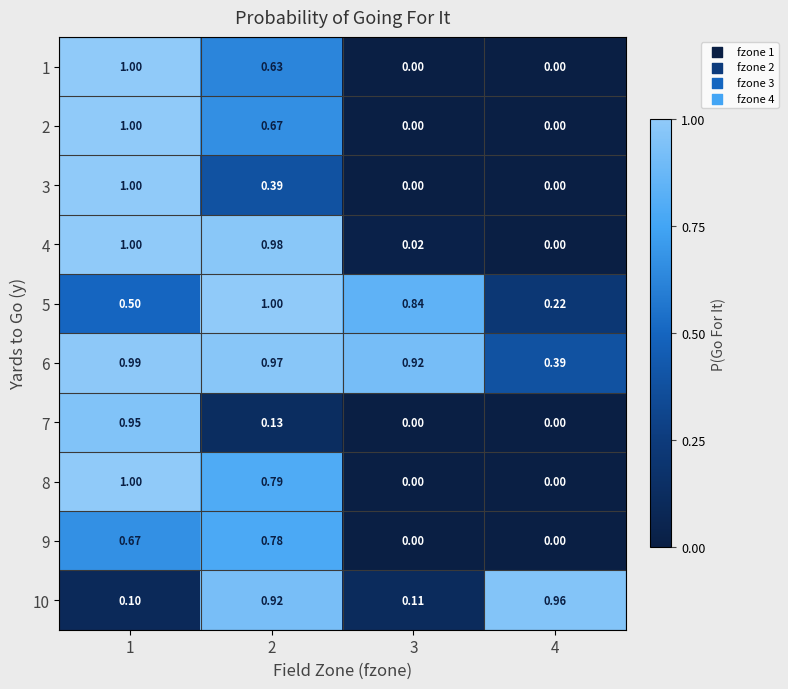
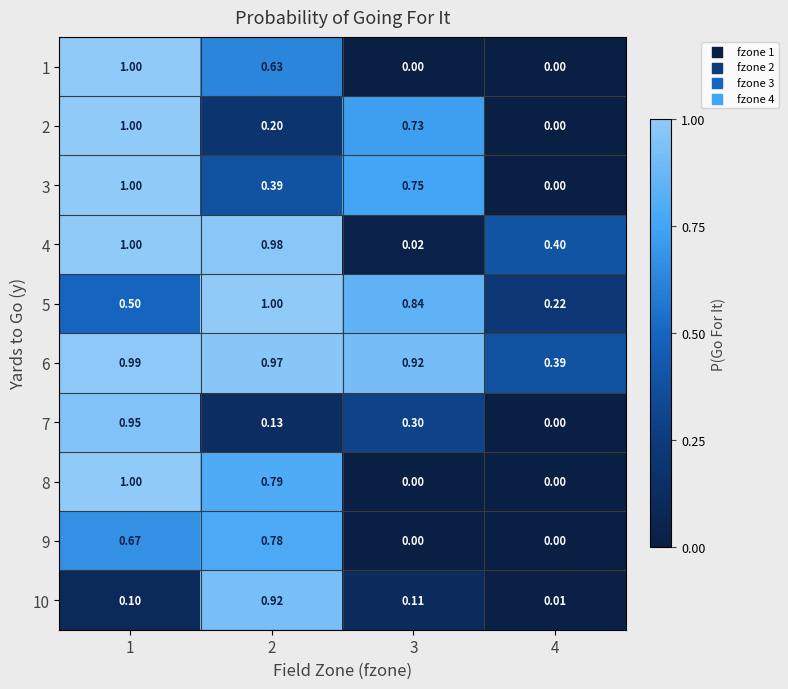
  {
    "1": {
      "1": 1.00,
      "2": 0.63,
      "3": 0.00,
      "4": 0.00
    },
    "2": {
      "1": 1.00,
-     "2": 0.67,
-     "3": 0.00,
+     "2": 0.20,
+     "3": 0.73,
      "4": 0.00
    },
    "3": {
      "1": 1.00,
      "2": 0.39,
-     "3": 0.00,
+     "3": 0.75,
      "4": 0.00
    },
    "4": {
      "1": 1.00,
      "2": 0.98,
      "3": 0.02,
-     "4": 0.00
+     "4": 0.40
    },
    "5": {
      "1": 0.50,
      "2": 1.00,
      "3": 0.84,
      "4": 0.22
    },
    "6": {
      "1": 0.99,
      "2": 0.97,
      "3": 0.92,
      "4": 0.39
    },
    "7": {
      "1": 0.95,
      "2": 0.13,
-     "3": 0.00,
+     "3": 0.30,
      "4": 0.00
    },
    "8": {
      "1": 1.00,
      "2": 0.79,
      "3": 0.00,
      "4": 0.00
    },
    "9": {
      "1": 0.67,
      "2": 0.78,
      "3": 0.00,
      "4": 0.00
    },
    "10": {
      "1": 0.10,
      "2": 0.92,
      "3": 0.11,
-     "4": 0.96
+     "4": 0.01
    }
  }
